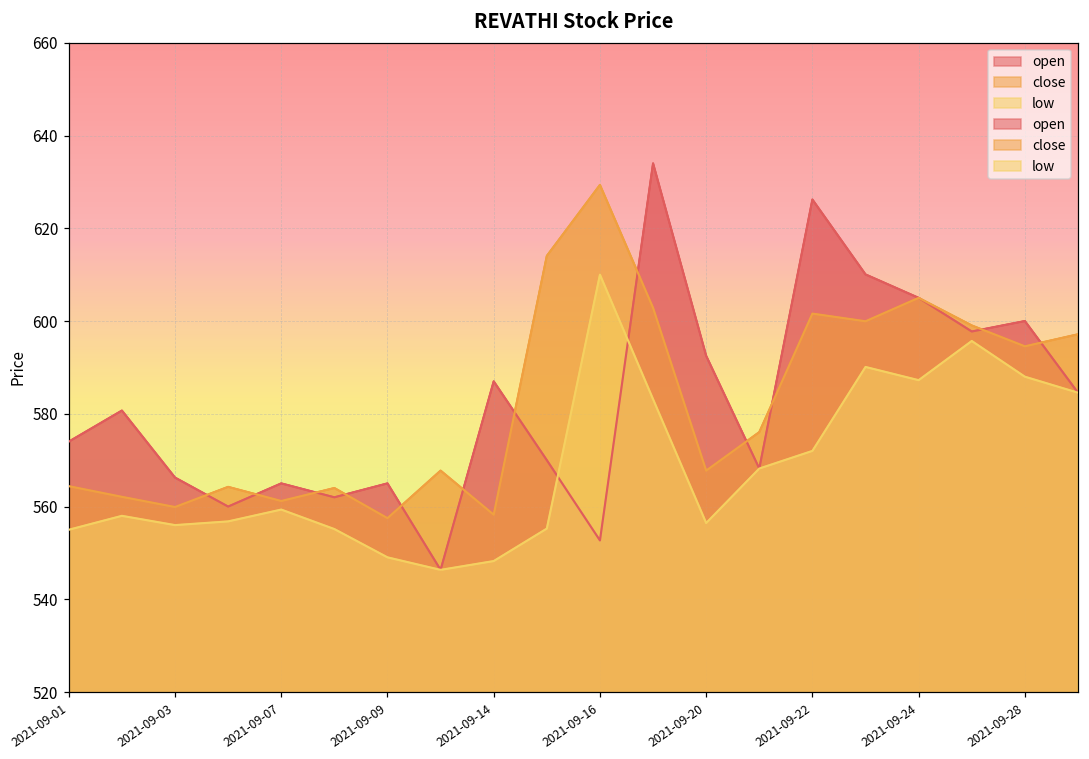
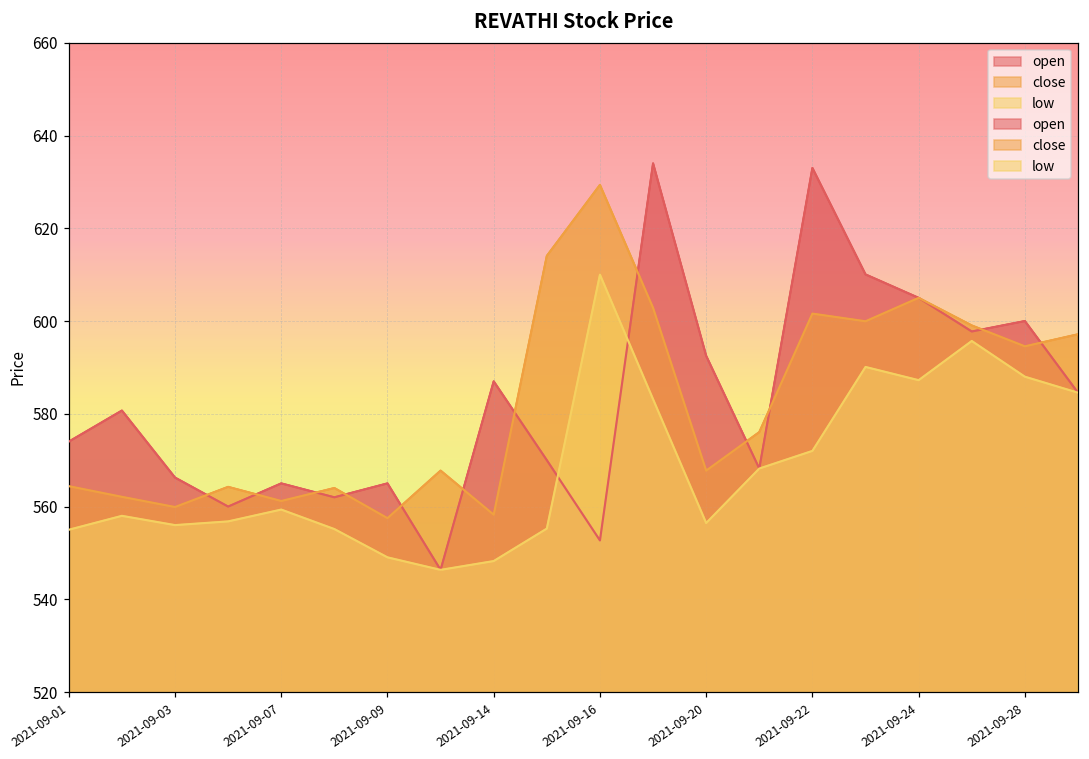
  {
    "open": {
      "2021-09-01": 574,
      "2021-09-03": 566,
      "2021-09-07": 565,
      "2021-09-09": 565,
      "2021-09-14": 587,
      "2021-09-16": 553,
      "2021-09-20": 593,
-     "2021-09-22": 626,
+     "2021-09-22": 633,
      "2021-09-28": 600
    }
  }
